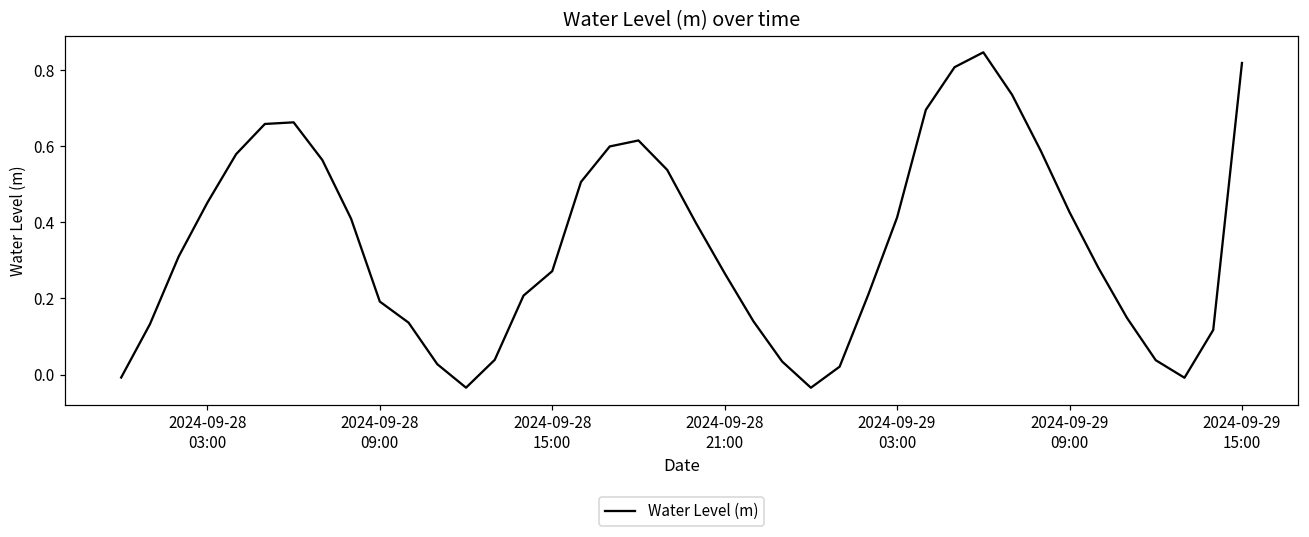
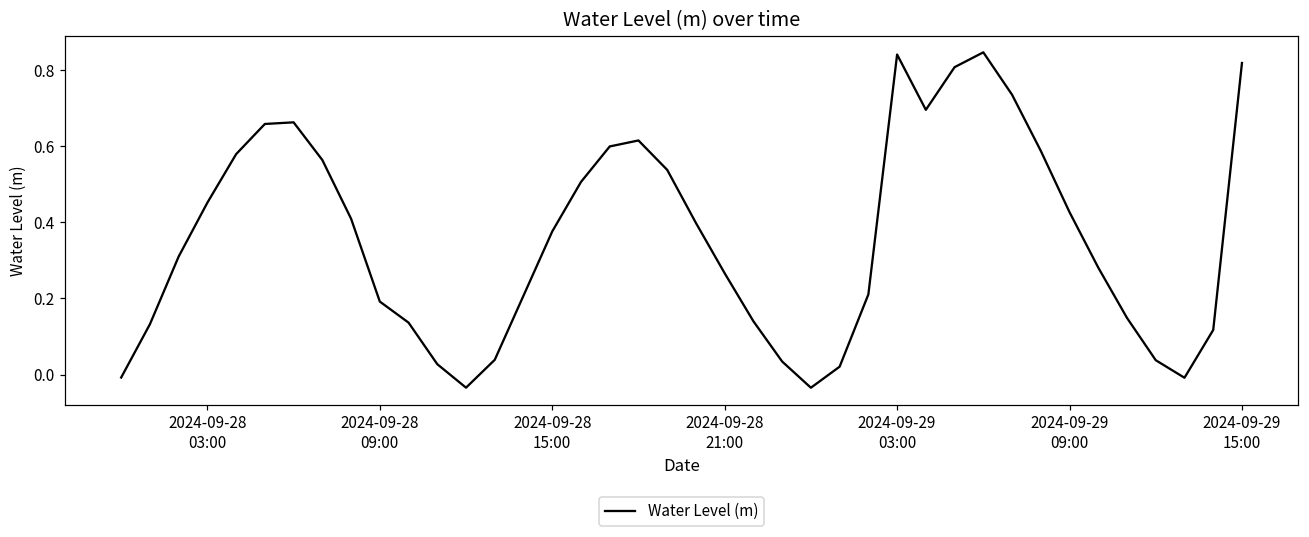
  {
    "2024-09-28 03:00": 0.45,
    "2024-09-28 09:00": 0.19,
-   "2024-09-28 15:00": 0.27,
+   "2024-09-28 15:00": 0.38,
    "2024-09-28 21:00": 0.27,
-   "2024-09-29 03:00": 0.41,
+   "2024-09-29 03:00": 0.84,
    "2024-09-29 09:00": 0.43,
    "2024-09-29 15:00": 0.82
  }
